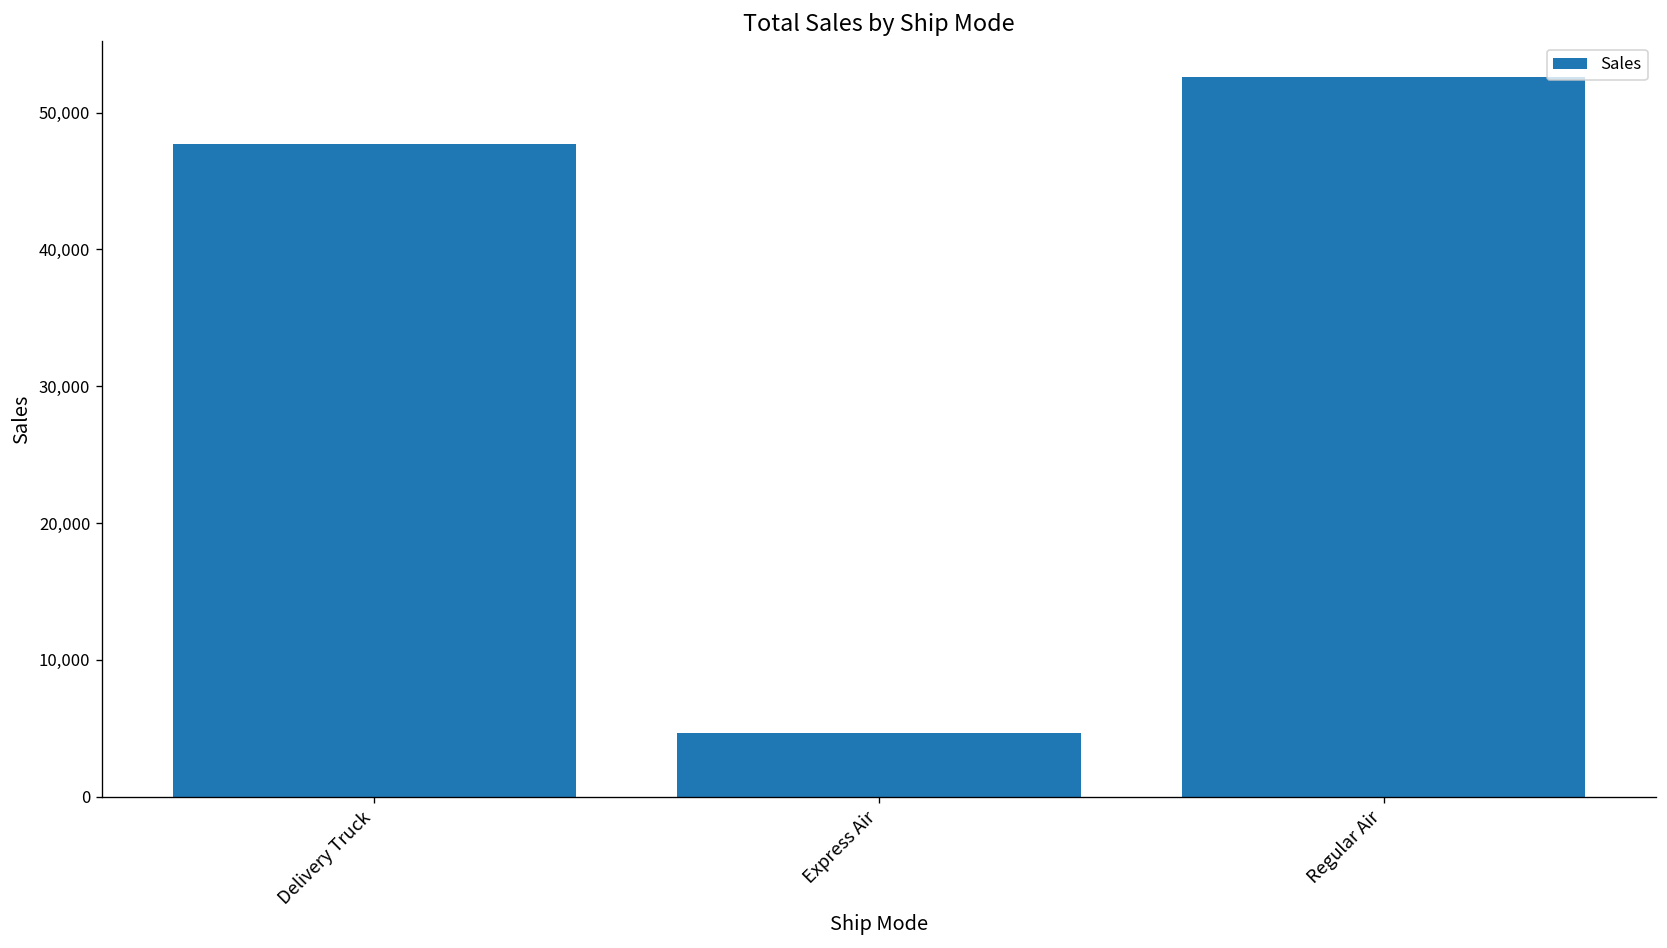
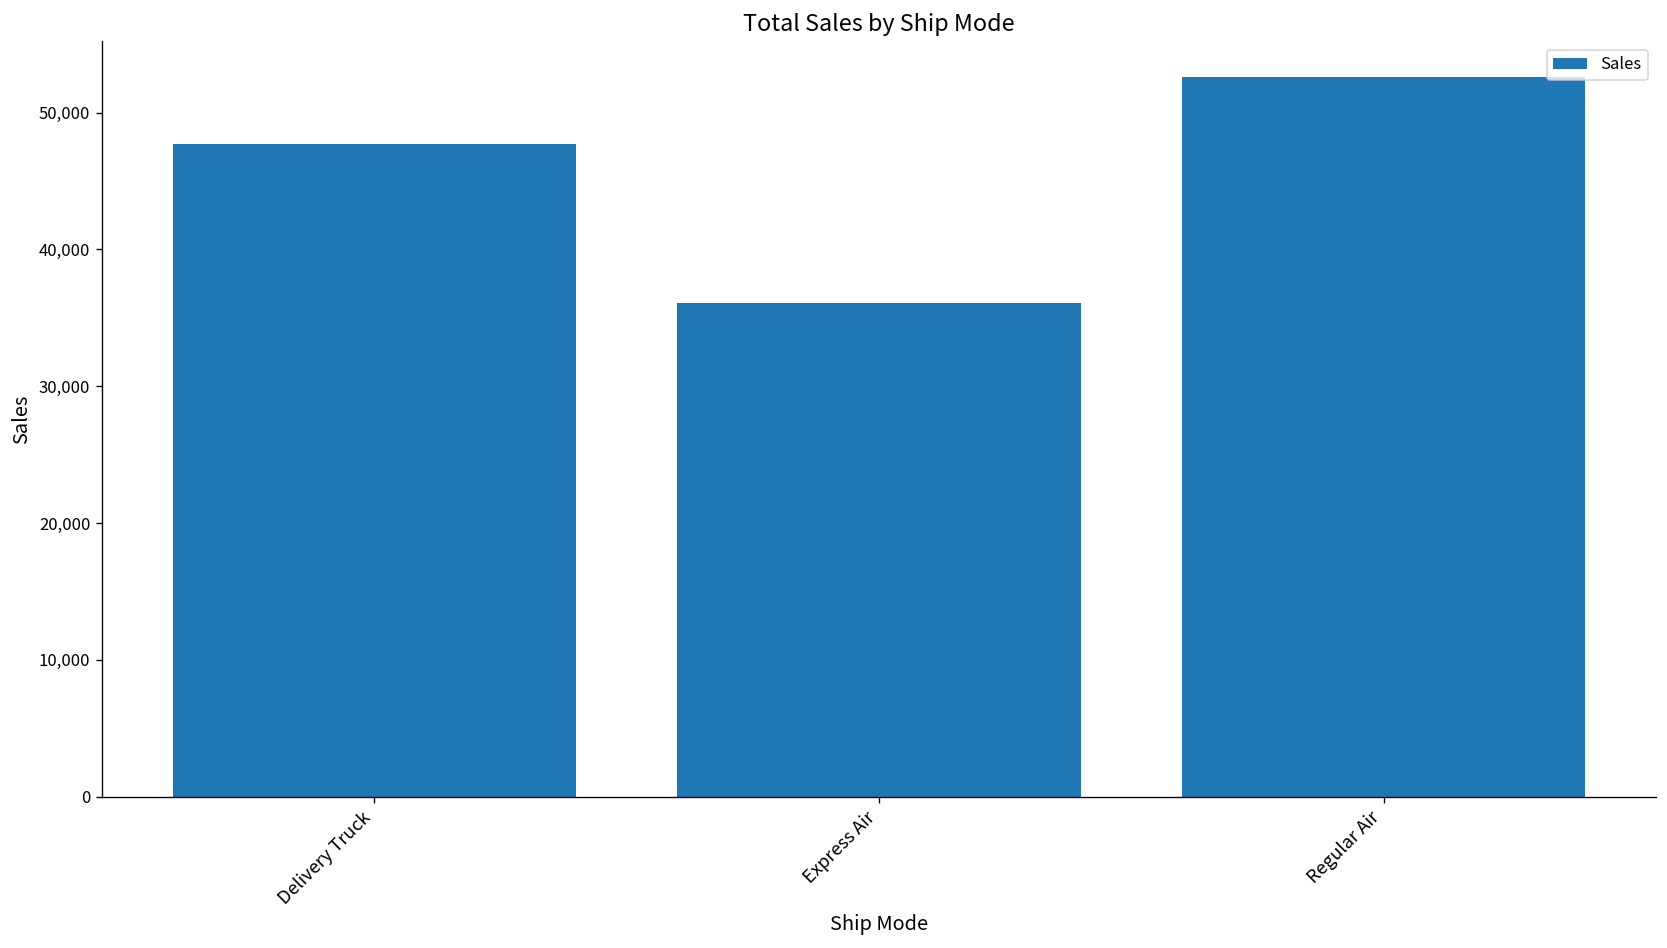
  {
    "Delivery Truck": "47,700",
-   "Express Air": "4,600",
+   "Express Air": "36,100",
    "Regular Air": "52,600"
  }
